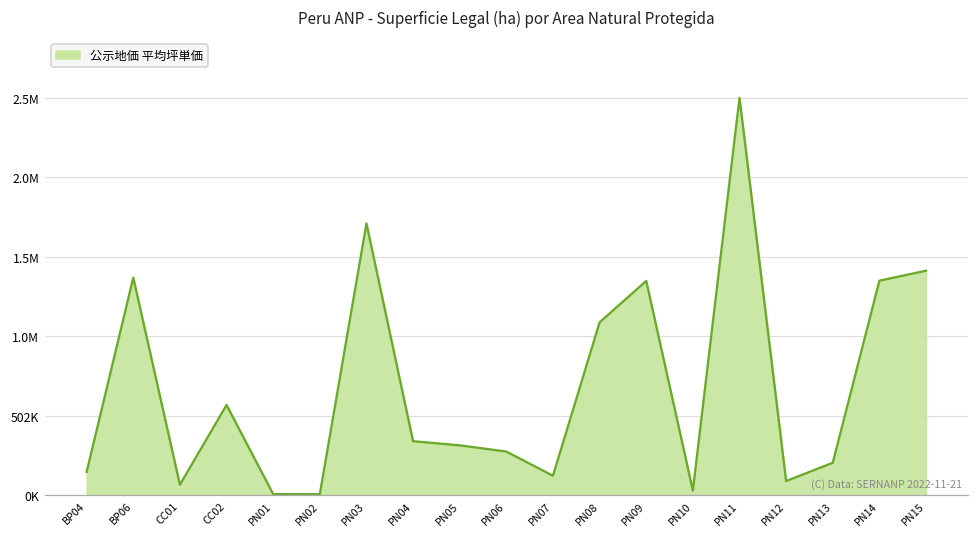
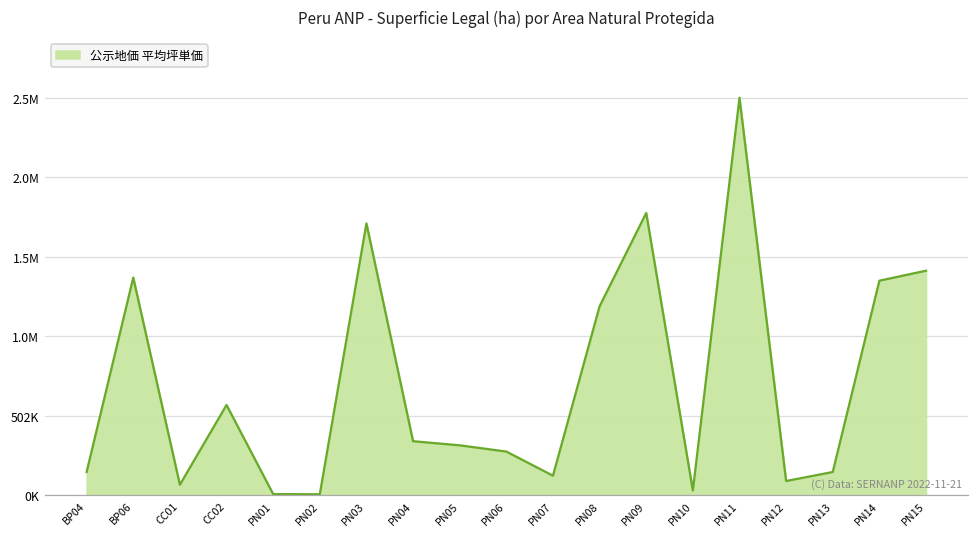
  {
    "BP04": 150000,
    "BP06": 1370000,
    "CC01": 70000,
    "CC02": 570000,
    "PN01": 10000,
    "PN02": 0,
    "PN03": 1720000,
    "PN04": 340000,
    "PN05": 310000,
    "PN06": 270000,
    "PN07": 120000,
-   "PN08": 1090000,
-   "PN09": 1350000,
+   "PN08": 1190000,
+   "PN09": 1780000,
    "PN10": 30000,
    "PN11": 2510000,
    "PN12": 90000,
-   "PN13": 200000,
+   "PN13": 150000,
    "PN14": 1350000,
    "PN15": 1420000
  }
